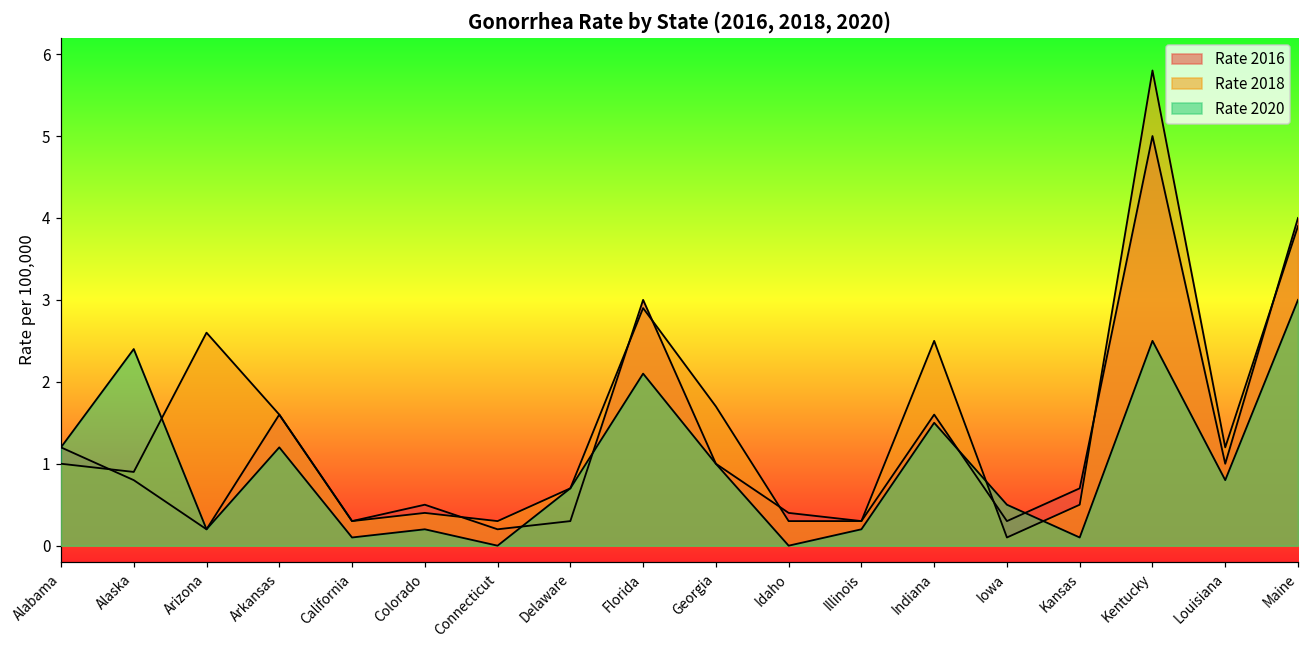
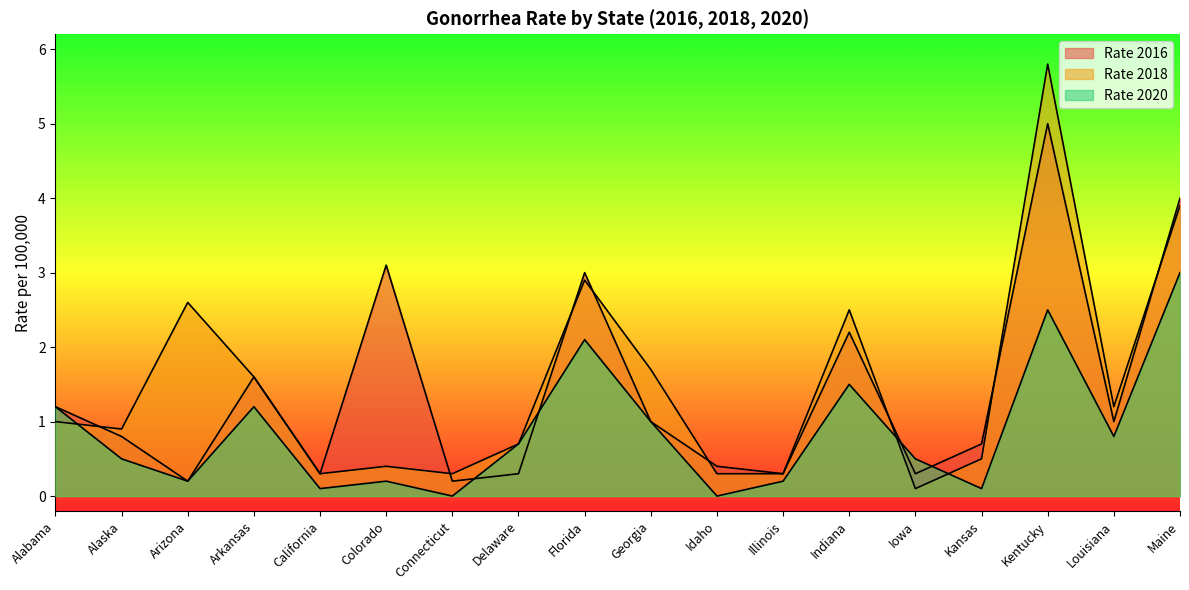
  {
    "Rate 2016": {
      "Alaska": 0.8,
-     "Colorado": 0.5,
+     "Colorado": 3.1,
      "Connecticut": 0.2,
      "Delaware": 0.3,
      "Florida": 3.0,
      "Idaho": 0.4,
-     "Indiana": 1.6,
+     "Indiana": 2.2,
      "Iowa": 0.3,
      "Kansas": 0.7,
      "Kentucky": 5.0,
      "Louisiana": 1.0,
      "Maine": 4.0
    },
    "Rate 2018": {
      "Alabama": 1.0,
      "Alaska": 0.9,
      "Arizona": 2.6,
      "Colorado": 0.4,
      "Connecticut": 0.3,
      "Florida": 2.9,
      "Georgia": 1.7,
      "Idaho": 0.3,
      "Indiana": 2.5,
      "Iowa": 0.1,
      "Kansas": 0.5,
      "Kentucky": 5.8,
      "Louisiana": 1.2,
      "Maine": 3.9
    },
    "Rate 2020": {
-     "Alaska": 2.4,
+     "Alaska": 0.5,
      "Arkansas": 1.2,
      "California": 0.1,
      "Colorado": 0.2,
      "Connecticut": 0.0,
      "Florida": 2.1,
      "Idaho": 0.0,
      "Illinois": 0.2,
      "Indiana": 1.5,
      "Iowa": 0.5,
      "Kansas": 0.1,
      "Kentucky": 2.5,
      "Louisiana": 0.8,
      "Maine": 3.0
    }
  }
